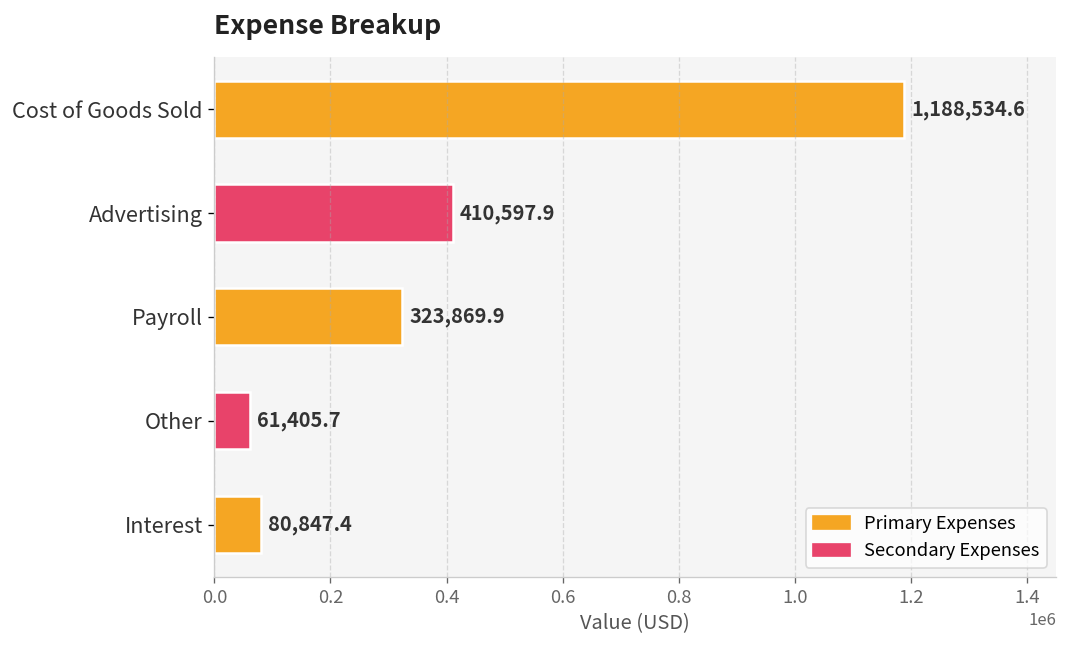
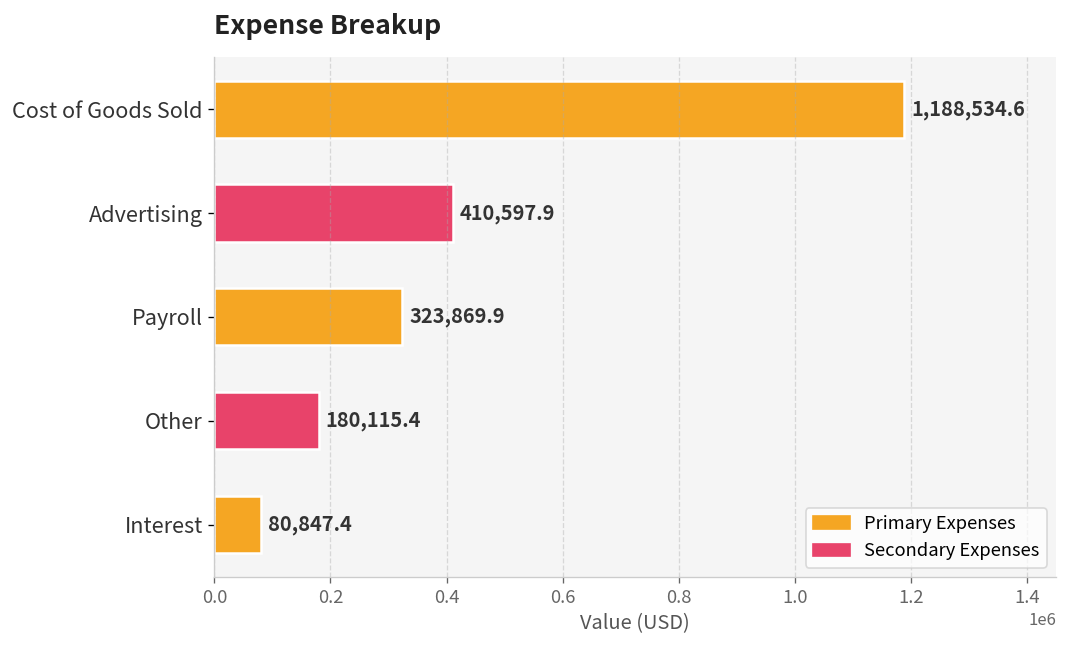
  {
    "Cost of Goods Sold": "1,188,534.6",
    "Advertising": "410,597.9",
    "Payroll": "323,869.9",
-   "Other": "61,405.7",
+   "Other": "180,115.4",
    "Interest": "80,847.4"
  }
